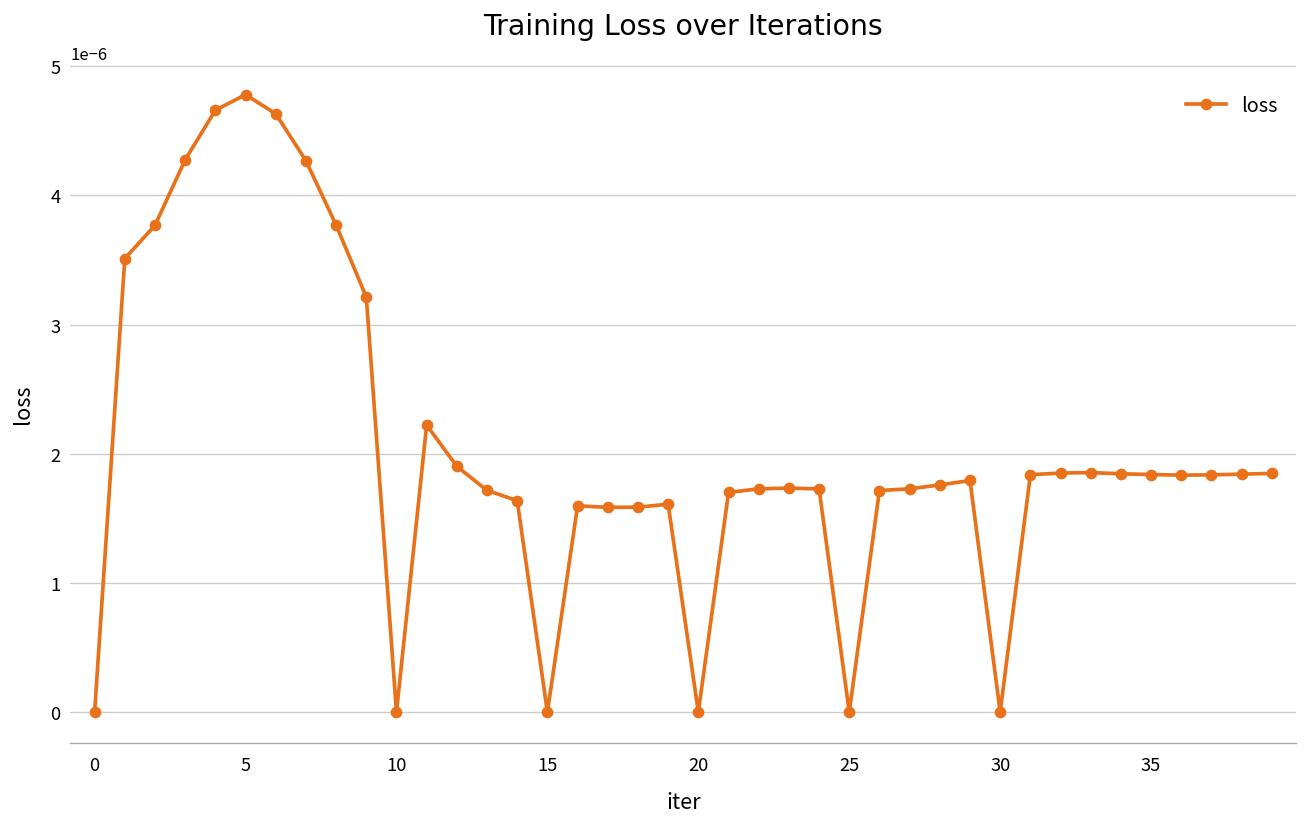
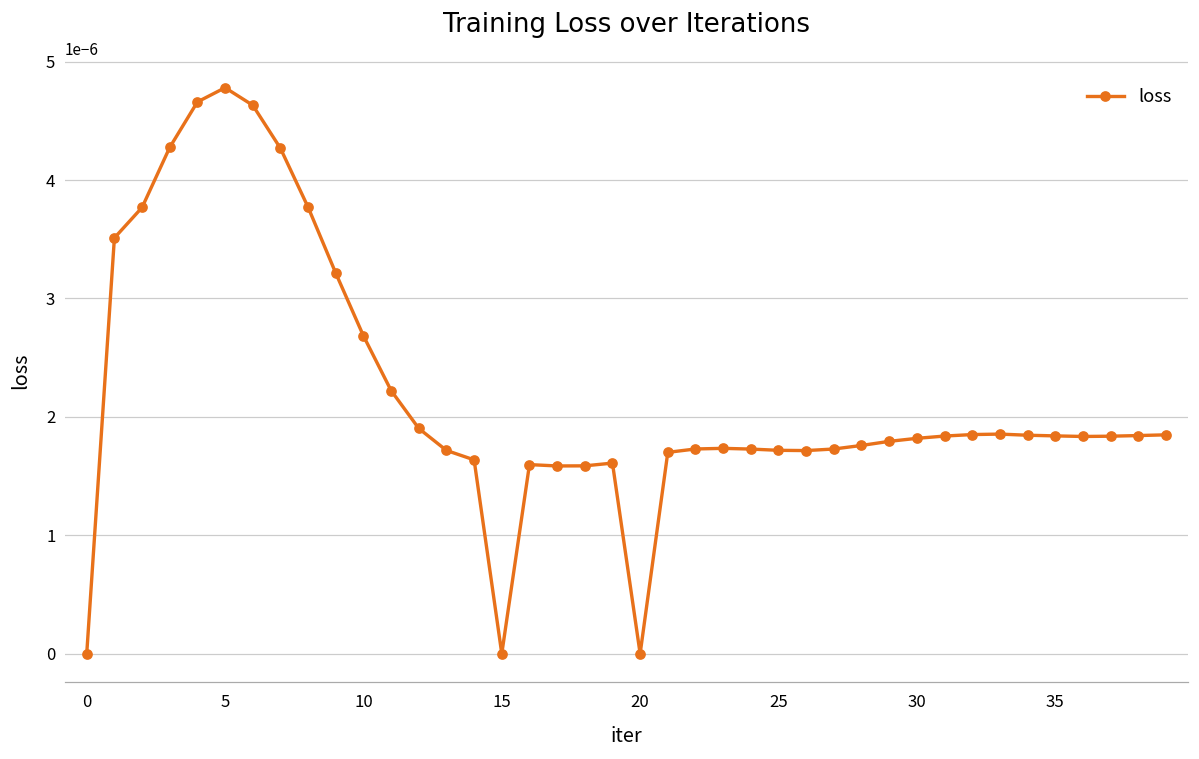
  {
    "0": 0.000000,
    "5": 0.00000478,
-   "10": 0.000000,
+   "10": 0.000003,
    "15": 0.000000,
    "20": 0.000000,
-   "25": 0.000000,
-   "30": 0.000000,
+   "25": 0.000002,
+   "30": 0.000002,
    "35": 0.00000184
  }
